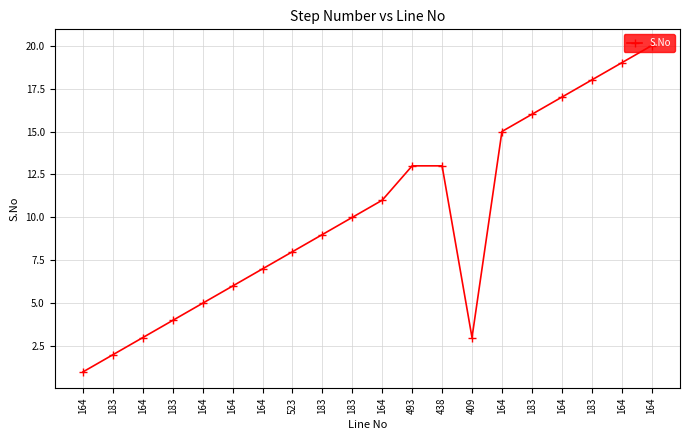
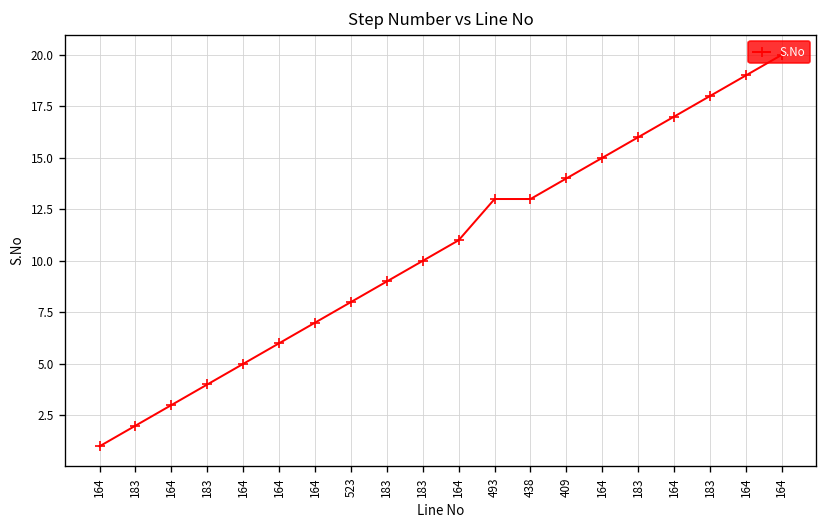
  {
    "523": 8,
    "493": 13,
    "438": 13,
-   "409": 3
+   "409": 14
  }
